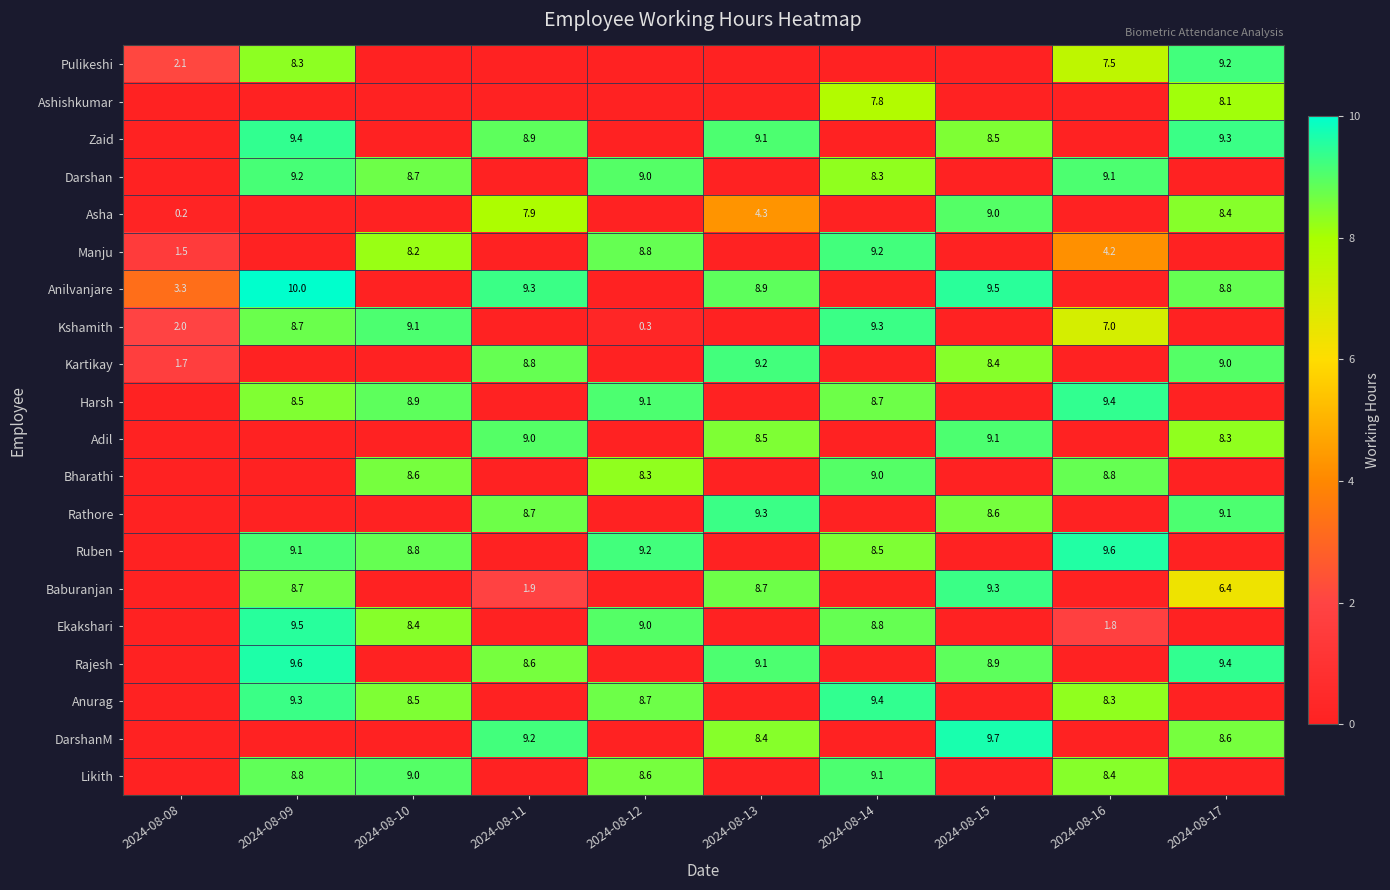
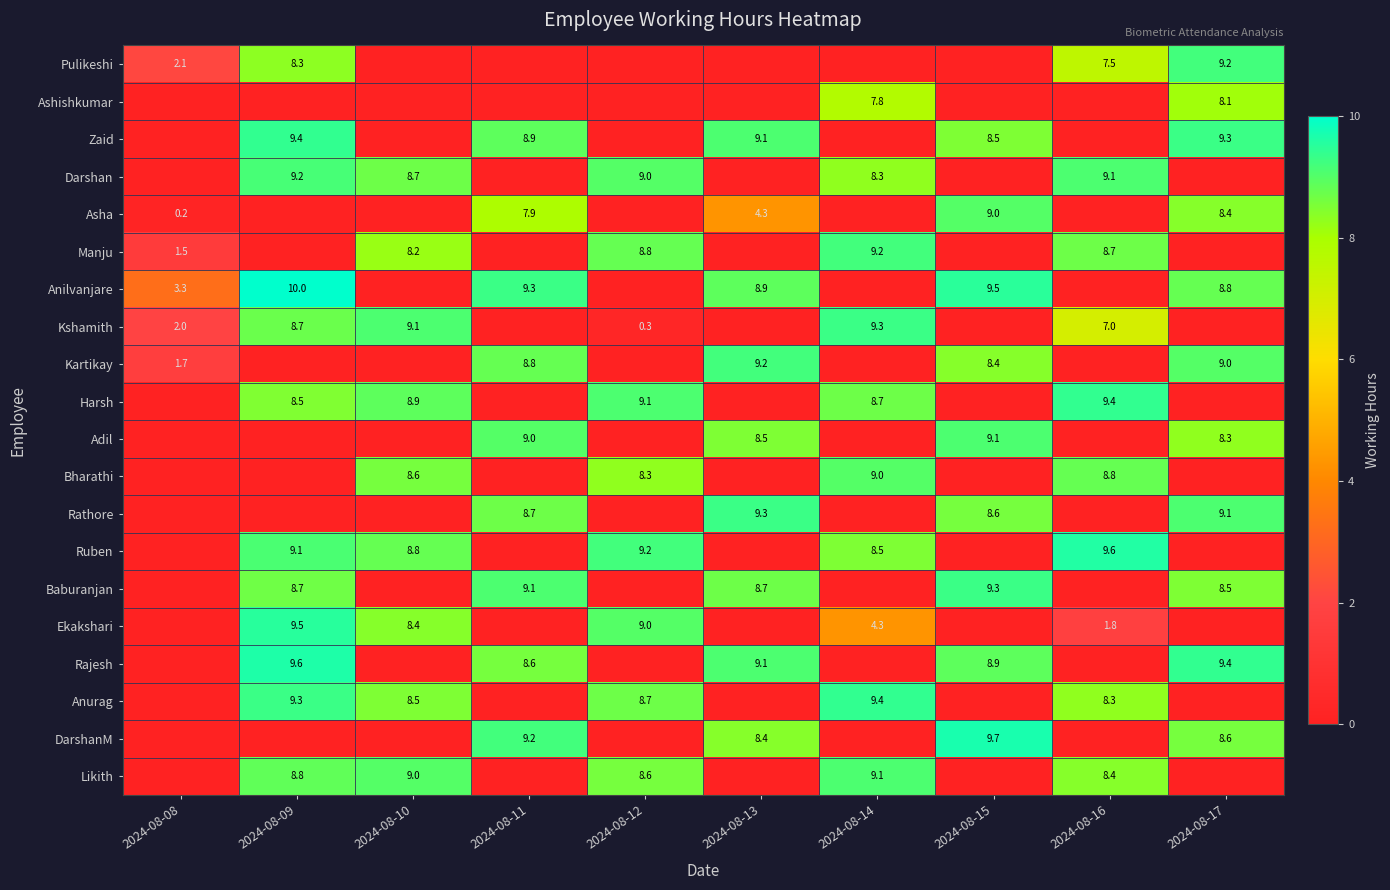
  {
    "Pulikeshi": {
      "2024-08-08": 2.1,
      "2024-08-09": 8.3,
      "2024-08-16": 7.5,
      "2024-08-17": 9.2
    },
    "Ashishkumar": {
      "2024-08-14": 7.8,
      "2024-08-17": 8.1
    },
    "Zaid": {
      "2024-08-09": 9.4,
      "2024-08-11": 8.9,
      "2024-08-13": 9.1,
      "2024-08-15": 8.5,
      "2024-08-17": 9.3
    },
    "Darshan": {
      "2024-08-09": 9.2,
      "2024-08-10": 8.7,
      "2024-08-12": 9.0,
      "2024-08-14": 8.3,
      "2024-08-16": 9.1
    },
    "Asha": {
      "2024-08-08": 0.2,
      "2024-08-11": 7.9,
      "2024-08-13": 4.3,
      "2024-08-15": 9.0,
      "2024-08-17": 8.4
    },
    "Manju": {
      "2024-08-08": 1.5,
      "2024-08-10": 8.2,
      "2024-08-12": 8.8,
      "2024-08-14": 9.2,
-     "2024-08-16": 4.2
+     "2024-08-16": 8.7
    },
    "Anilvanjare": {
      "2024-08-08": 3.3,
      "2024-08-09": 10.0,
      "2024-08-11": 9.3,
      "2024-08-13": 8.9,
      "2024-08-15": 9.5,
      "2024-08-17": 8.8
    },
    "Kshamith": {
      "2024-08-08": 2.0,
      "2024-08-09": 8.7,
      "2024-08-10": 9.1,
      "2024-08-12": 0.3,
      "2024-08-14": 9.3,
      "2024-08-16": 7.0
    },
    "Kartikay": {
      "2024-08-08": 1.7,
      "2024-08-11": 8.8,
      "2024-08-13": 9.2,
      "2024-08-15": 8.4,
      "2024-08-17": 9.0
    },
    "Harsh": {
      "2024-08-09": 8.5,
      "2024-08-10": 8.9,
      "2024-08-12": 9.1,
      "2024-08-14": 8.7,
      "2024-08-16": 9.4
    },
    "Adil": {
      "2024-08-11": 9.0,
      "2024-08-13": 8.5,
      "2024-08-15": 9.1,
      "2024-08-17": 8.3
    },
    "Bharathi": {
      "2024-08-10": 8.6,
      "2024-08-12": 8.3,
      "2024-08-14": 9.0,
      "2024-08-16": 8.8
    },
    "Rathore": {
      "2024-08-11": 8.7,
      "2024-08-13": 9.3,
      "2024-08-15": 8.6,
      "2024-08-17": 9.1
    },
    "Ruben": {
      "2024-08-09": 9.1,
      "2024-08-10": 8.8,
      "2024-08-12": 9.2,
      "2024-08-14": 8.5,
      "2024-08-16": 9.6
    },
    "Baburanjan": {
      "2024-08-09": 8.7,
-     "2024-08-11": 1.9,
+     "2024-08-11": 9.1,
      "2024-08-13": 8.7,
      "2024-08-15": 9.3,
-     "2024-08-17": 6.4
+     "2024-08-17": 8.5
    },
    "Ekakshari": {
      "2024-08-09": 9.5,
      "2024-08-10": 8.4,
      "2024-08-12": 9.0,
-     "2024-08-14": 8.8,
+     "2024-08-14": 4.3,
      "2024-08-16": 1.8
    },
    "Rajesh": {
      "2024-08-09": 9.6,
      "2024-08-11": 8.6,
      "2024-08-13": 9.1,
      "2024-08-15": 8.9,
      "2024-08-17": 9.4
    },
    "Anurag": {
      "2024-08-09": 9.3,
      "2024-08-10": 8.5,
      "2024-08-12": 8.7,
      "2024-08-14": 9.4,
      "2024-08-16": 8.3
    },
    "DarshanM": {
      "2024-08-11": 9.2,
      "2024-08-13": 8.4,
      "2024-08-15": 9.7,
      "2024-08-17": 8.6
    },
    "Likith": {
      "2024-08-09": 8.8,
      "2024-08-10": 9.0,
      "2024-08-12": 8.6,
      "2024-08-14": 9.1,
      "2024-08-16": 8.4
    }
  }
